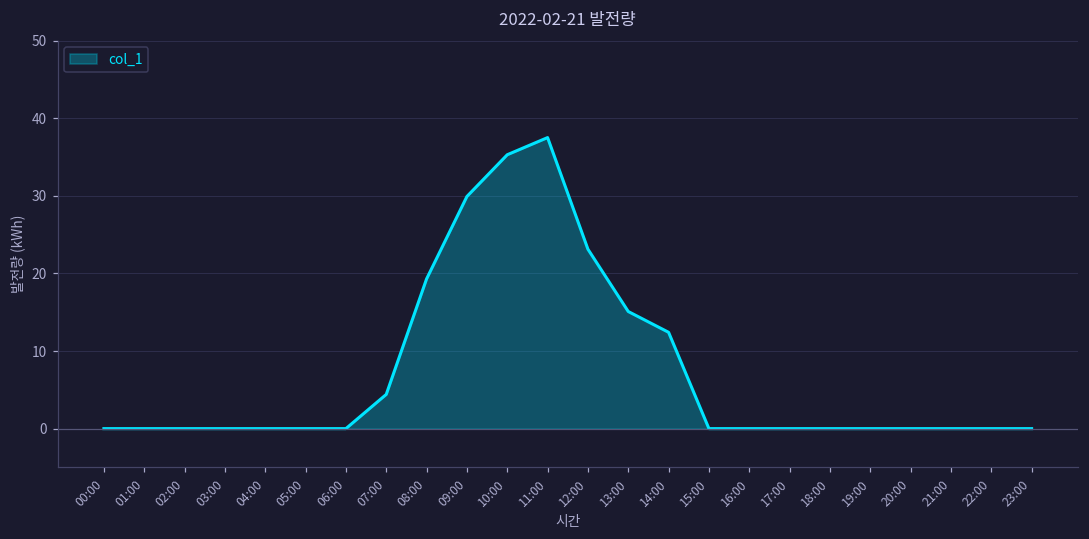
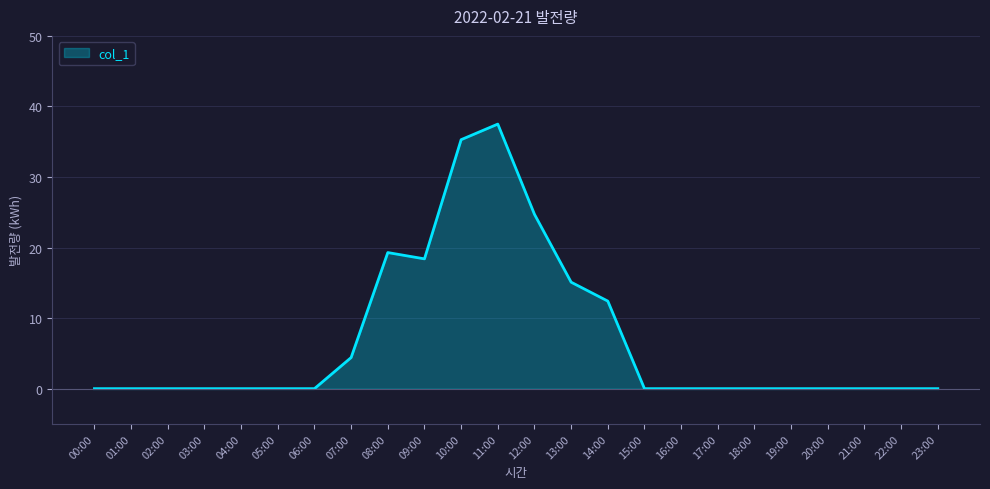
  {
    "00:00": 0,
    "01:00": 0,
    "02:00": 0,
    "03:00": 0,
    "04:00": 0,
    "05:00": 0,
    "06:00": 0,
    "07:00": 4,
    "08:00": 19,
-   "09:00": 30,
+   "09:00": 18,
    "10:00": 35,
    "11:00": 38,
-   "12:00": 23,
+   "12:00": 25,
    "13:00": 15,
    "14:00": 12,
    "15:00": 0,
    "16:00": 0,
    "17:00": 0,
    "18:00": 0,
    "19:00": 0,
    "20:00": 0,
    "21:00": 0,
    "22:00": 0,
    "23:00": 0
  }
